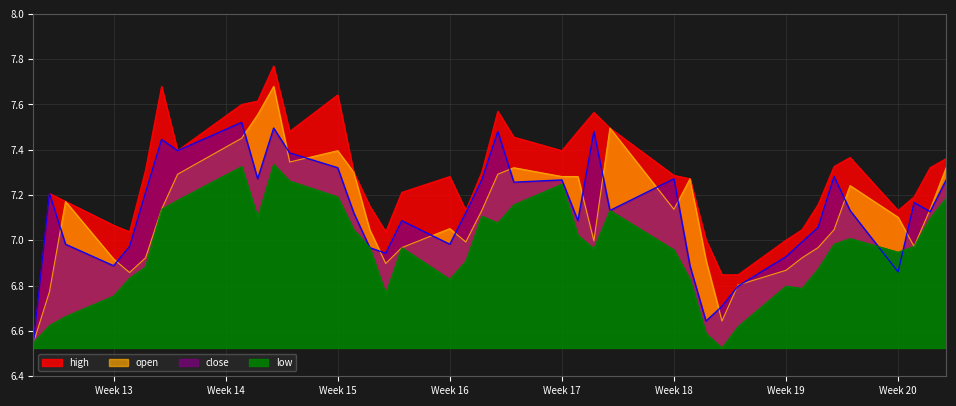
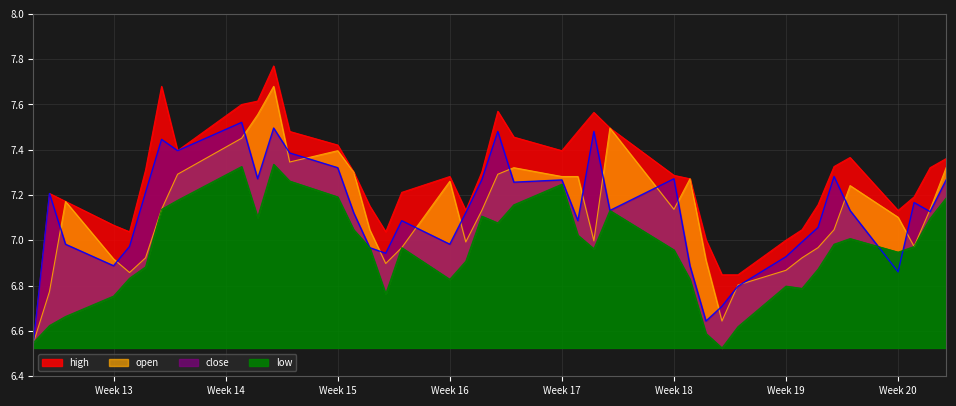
  {
    "high": {
      "Week 13": 7.07,
-     "Week 15": 7.64,
+     "Week 15": 7.42,
      "Week 16": 7.28,
      "Week 17": 7.40,
      "Week 18": 7.29,
      "Week 19": 7.00,
      "Week 20": 7.13
    },
    "open": {
      "Week 13": 6.92,
      "Week 15": 7.40,
-     "Week 16": 7.05,
+     "Week 16": 7.26,
      "Week 17": 7.28,
      "Week 18": 7.14,
      "Week 19": 6.87,
      "Week 20": 7.10
    },
    "low": {
      "Week 13": 6.75,
      "Week 15": 7.19,
      "Week 16": 6.83,
      "Week 17": 7.25,
      "Week 18": 6.96,
      "Week 19": 6.80
    }
  }
